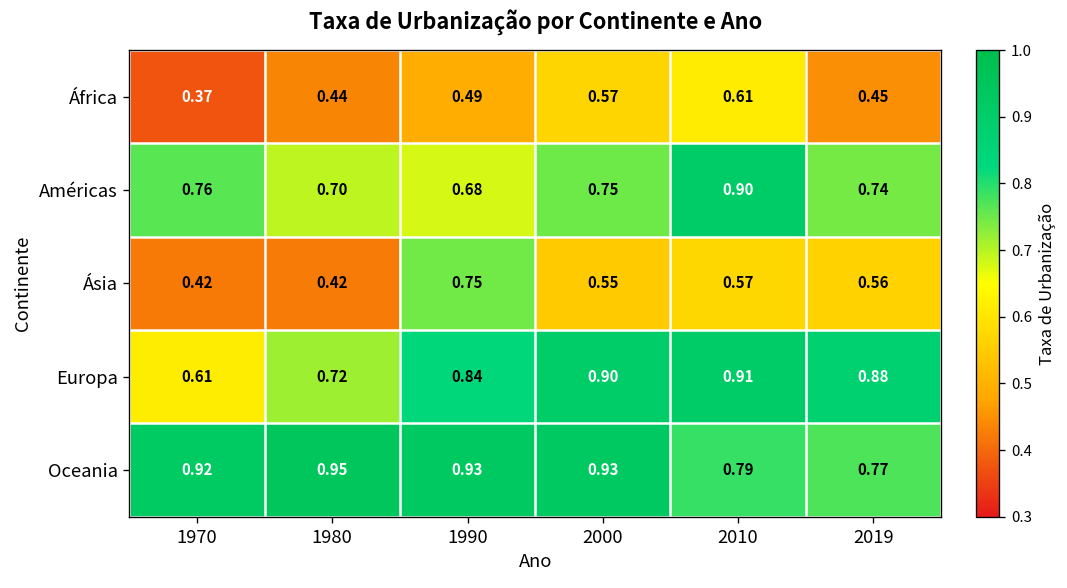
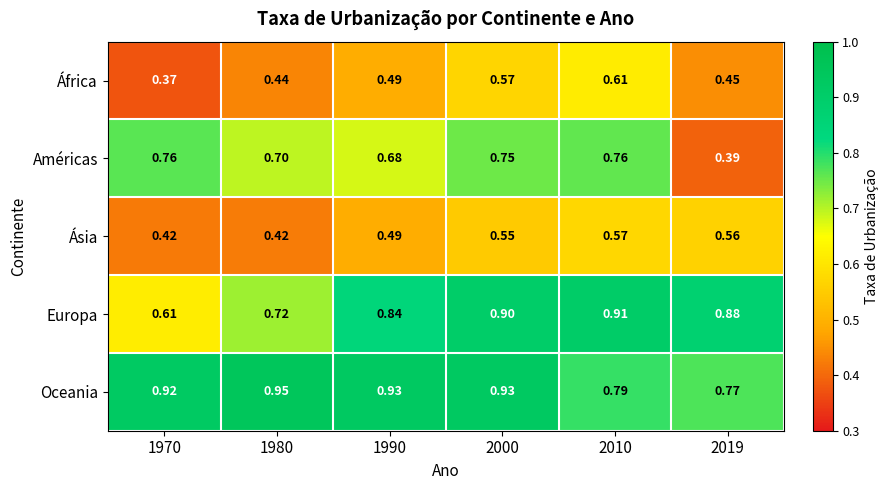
  {
    "África": {
      "1970": 0.37,
      "1980": 0.44,
      "1990": 0.49,
      "2000": 0.57,
      "2010": 0.61,
      "2019": 0.45
    },
    "Américas": {
      "1970": 0.76,
      "1980": 0.70,
      "1990": 0.68,
      "2000": 0.75,
-     "2010": 0.90,
-     "2019": 0.74
+     "2010": 0.76,
+     "2019": 0.39
    },
    "Ásia": {
      "1970": 0.42,
      "1980": 0.42,
-     "1990": 0.75,
+     "1990": 0.49,
      "2000": 0.55,
      "2010": 0.57,
      "2019": 0.56
    },
    "Europa": {
      "1970": 0.61,
      "1980": 0.72,
      "1990": 0.84,
      "2000": 0.90,
      "2010": 0.91,
      "2019": 0.88
    },
    "Oceania": {
      "1970": 0.92,
      "1980": 0.95,
      "1990": 0.93,
      "2000": 0.93,
      "2010": 0.79,
      "2019": 0.77
    }
  }
